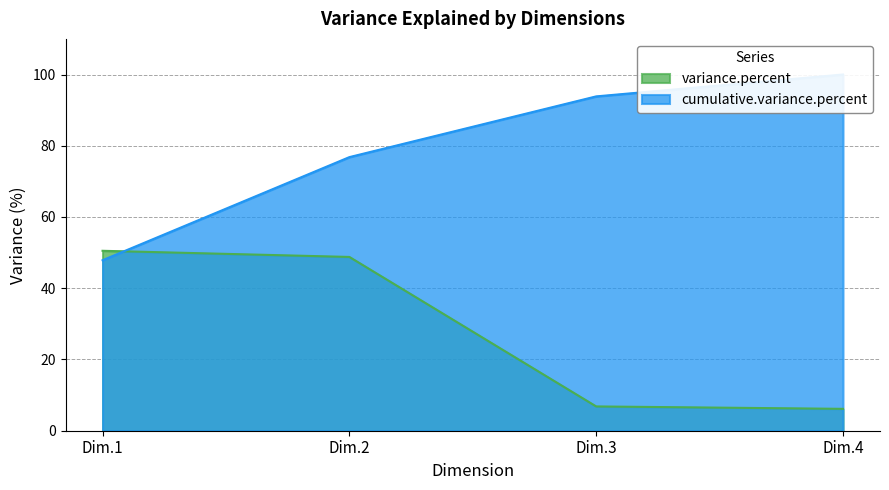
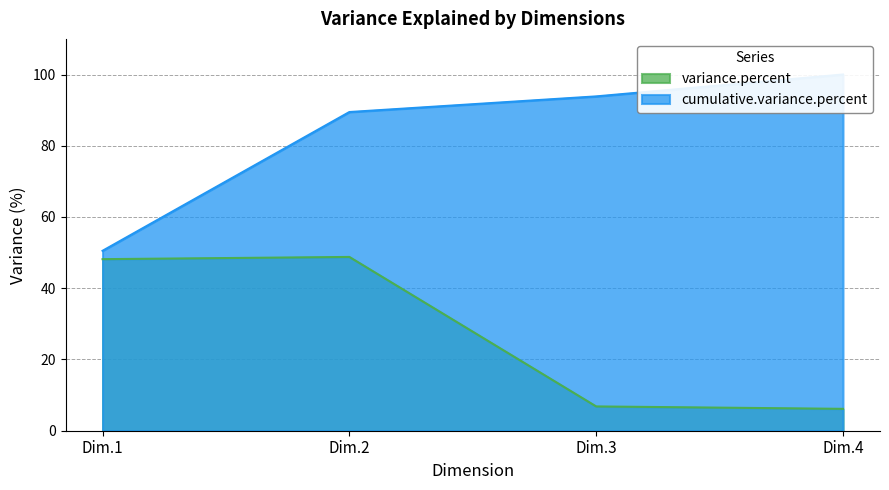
  {
    "variance.percent": {
-     "Dim.1": 51,
+     "Dim.1": 48,
      "Dim.2": 49,
      "Dim.3": 7,
      "Dim.4": 6
    },
    "cumulative.variance.percent": {
-     "Dim.1": 48,
-     "Dim.2": 77,
+     "Dim.1": 51,
+     "Dim.2": 89,
      "Dim.3": 94
    }
  }
